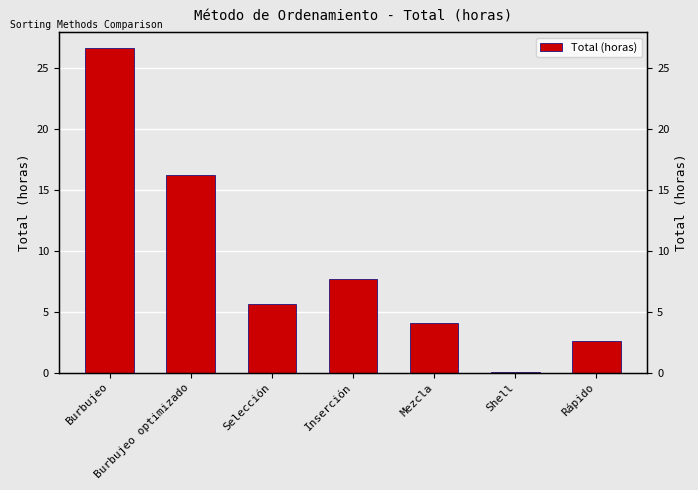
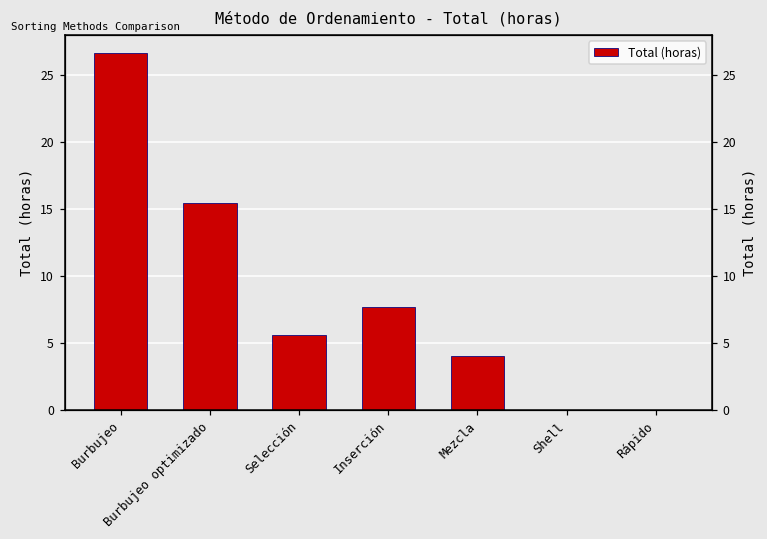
  {
    "Burbujeo": 26.7,
-   "Burbujeo optimizado": 16.3,
+   "Burbujeo optimizado": 15.5,
    "Selección": 5.6,
    "Inserción": 7.7,
    "Mezcla": 4.0,
-   "Rápido": 2.6
+   "Rápido": 0.0
  }
